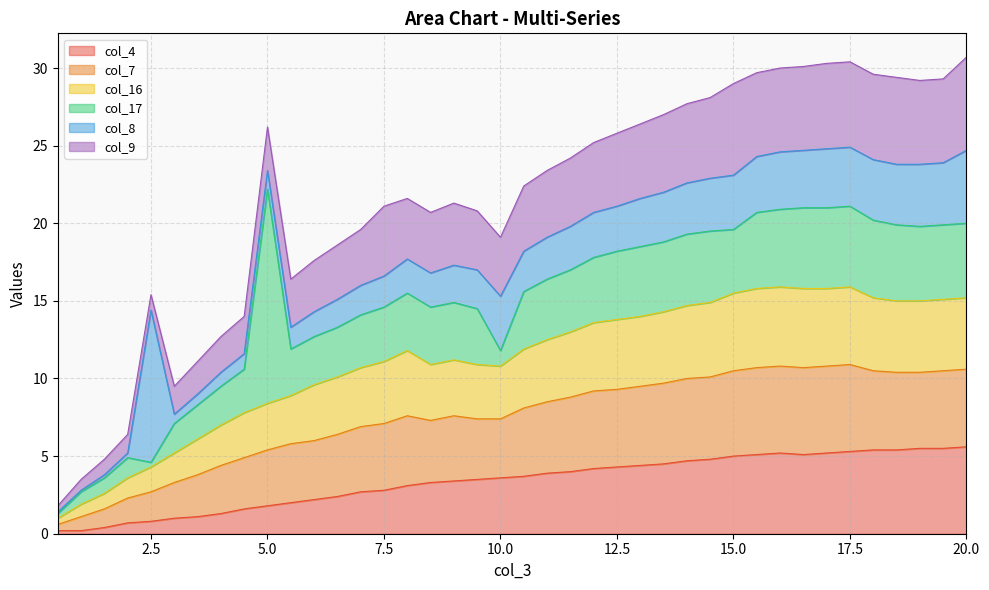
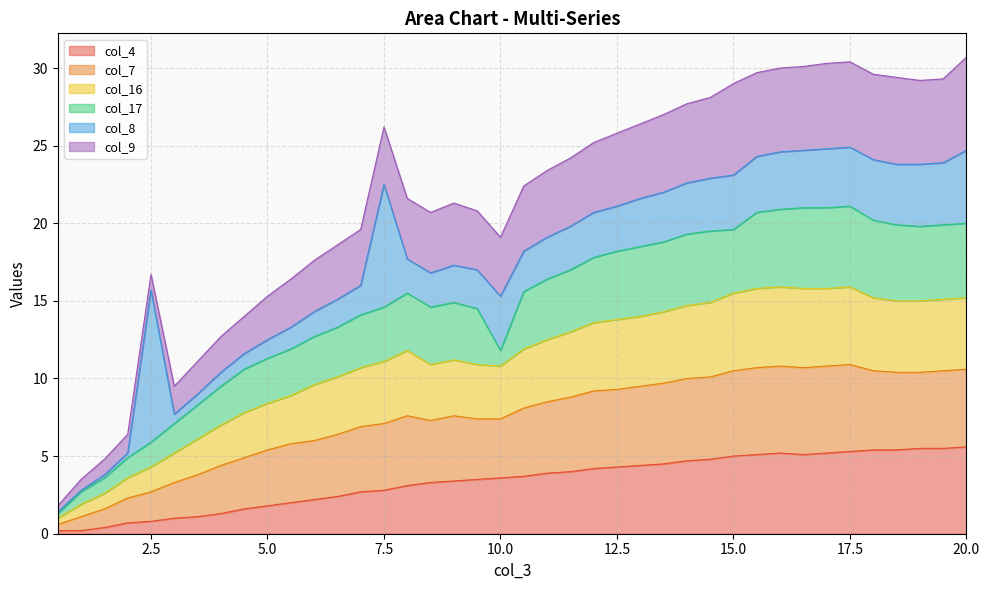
  {
    "col_17": {
-     "2.5": 0.3,
-     "5.0": 13.8,
+     "2.5": 1.6,
+     "5.0": 2.9,
      "7.5": 3.5,
      "10.0": 1.0,
      "12.5": 4.4,
      "15.0": 4.1,
      "17.5": 5.2,
      "20.0": 4.8
    },
    "col_8": {
      "2.5": 9.8,
      "5.0": 1.2,
-     "7.5": 2.0,
+     "7.5": 7.9,
      "10.0": 3.5,
      "12.5": 2.9,
      "15.0": 3.5,
      "17.5": 3.8,
      "20.0": 4.7
    },
    "col_9": {
      "2.5": 1.0,
      "5.0": 2.8,
-     "7.5": 4.5,
+     "7.5": 3.7,
      "10.0": 3.8,
      "12.5": 4.7,
      "15.0": 5.9,
      "17.5": 5.5,
      "20.0": 6.0
    }
  }
